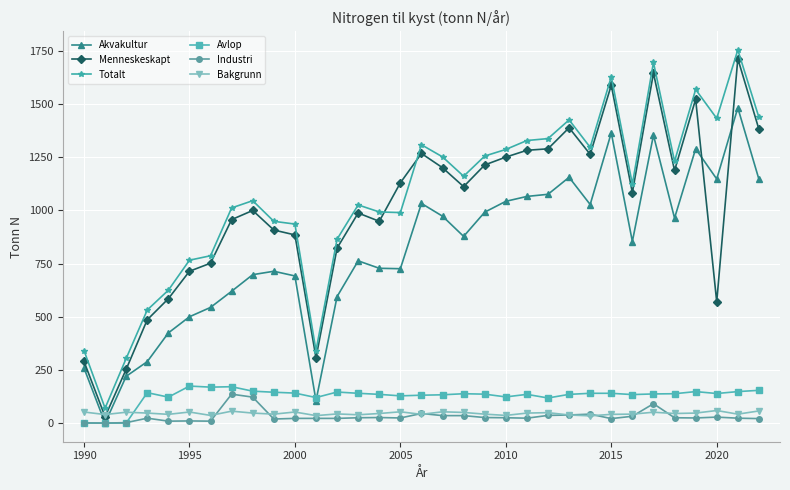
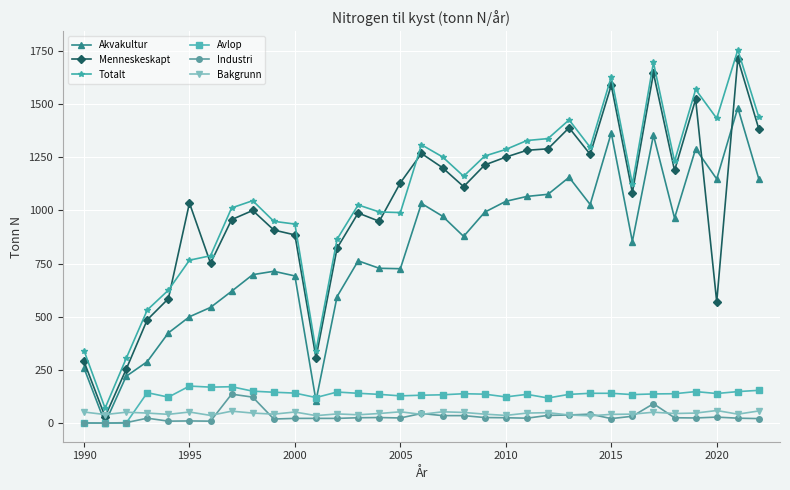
  {
    "Menneskeskapt": {
      "1990": 290,
-     "1995": 710,
+     "1995": 1040,
      "2000": 890,
      "2005": 1130,
      "2010": 1250,
      "2015": 1590,
      "2020": 570
    }
  }
